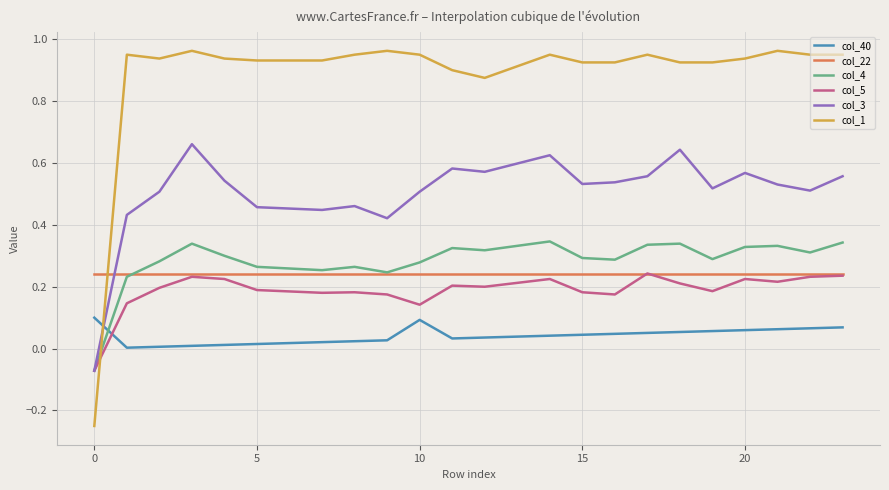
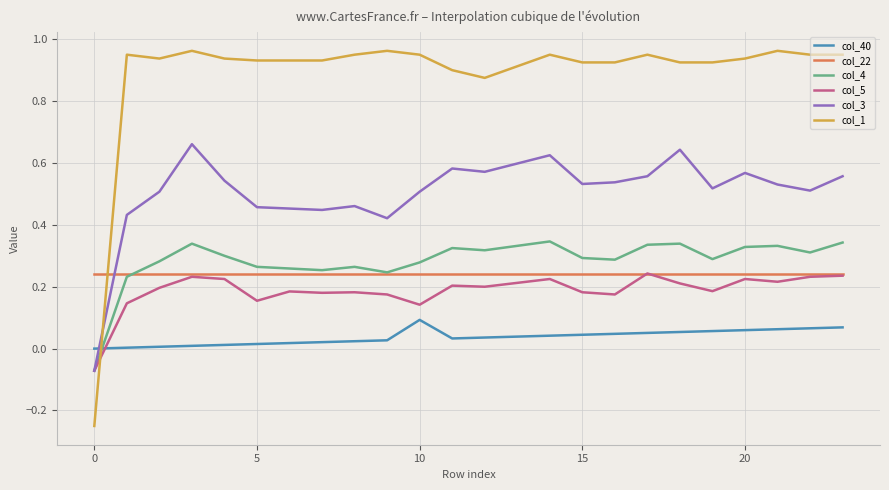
  {
    "col_40": {
-     "0": 0.1,
+     "0": 0.0,
      "5": 0.01,
      "10": 0.1,
      "15": 0.04,
      "20": 0.06
    },
    "col_4": {
      "5": 0.26,
      "10": 0.28,
      "15": 0.29,
      "20": 0.33
    },
    "col_5": {
-     "5": 0.19,
+     "5": 0.15,
      "10": 0.14,
      "15": 0.18,
      "20": 0.23
    },
    "col_3": {
      "5": 0.46,
      "10": 0.51,
      "15": 0.53,
      "20": 0.57
    }
  }
